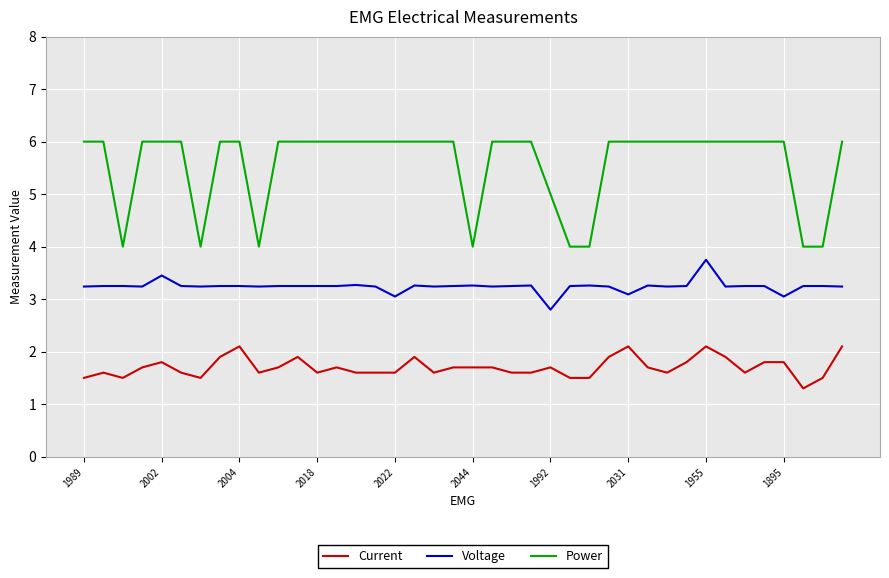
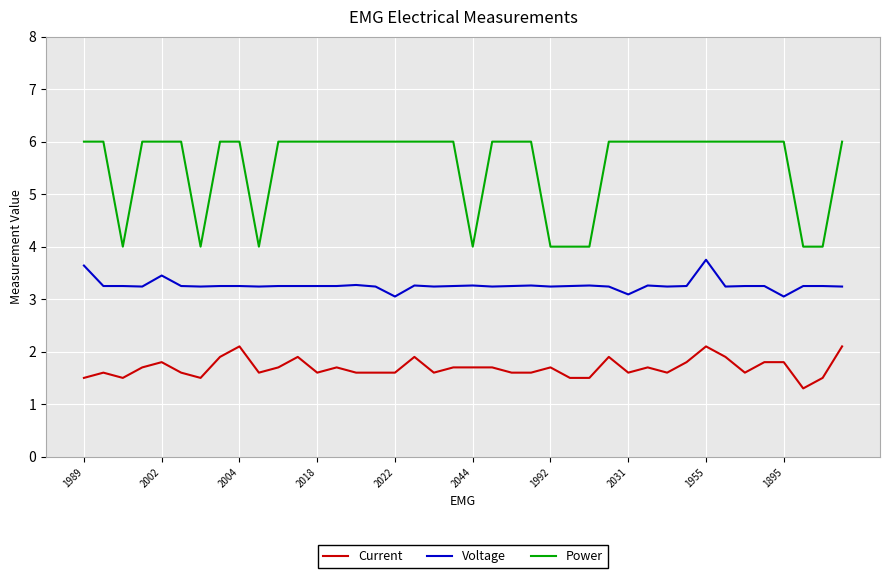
  {
    "Current": {
      "1989": 1.5,
      "2002": 1.8,
      "2004": 2.1,
      "2018": 1.6,
      "2022": 1.6,
      "2044": 1.7,
      "1992": 1.7,
-     "2031": 2.1,
+     "2031": 1.6,
      "1955": 2.1,
      "1895": 1.8
    },
    "Voltage": {
-     "1989": 3.2,
+     "1989": 3.6,
      "2002": 3.5,
      "2004": 3.3,
      "2018": 3.3,
      "2022": 3.1,
      "2044": 3.3,
-     "1992": 2.8,
+     "1992": 3.2,
      "2031": 3.1,
      "1955": 3.8,
      "1895": 3.1
    },
    "Power": {
      "1989": 6,
      "2002": 6,
      "2004": 6,
      "2018": 6,
      "2022": 6,
      "2044": 4,
-     "1992": 5,
+     "1992": 4,
      "2031": 6,
      "1955": 6,
      "1895": 6
    }
  }
